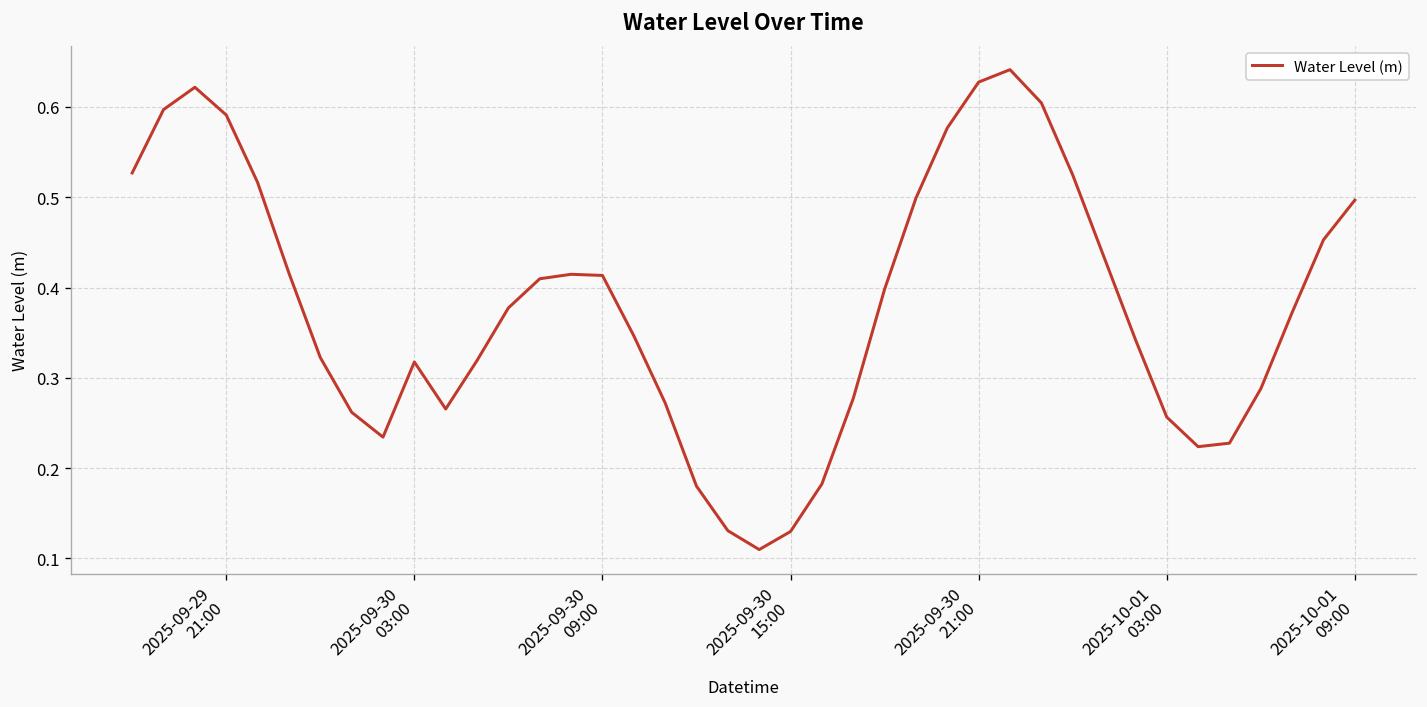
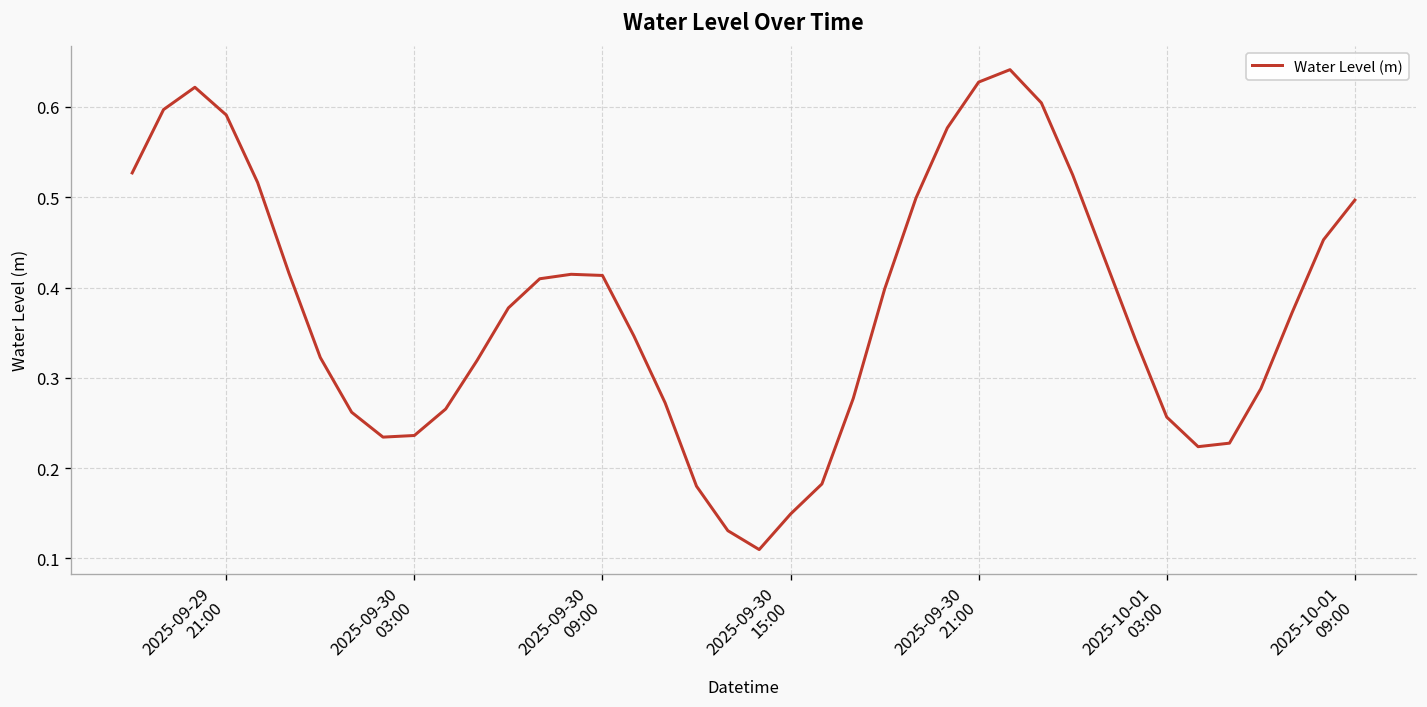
  {
    "2025-09-29 21:00": 0.59,
-   "2025-09-30 03:00": 0.32,
+   "2025-09-30 03:00": 0.24,
    "2025-09-30 09:00": 0.41,
-   "2025-09-30 15:00": 0.13,
+   "2025-09-30 15:00": 0.15,
    "2025-09-30 21:00": 0.63,
    "2025-10-01 03:00": 0.26,
    "2025-10-01 09:00": 0.50
  }
